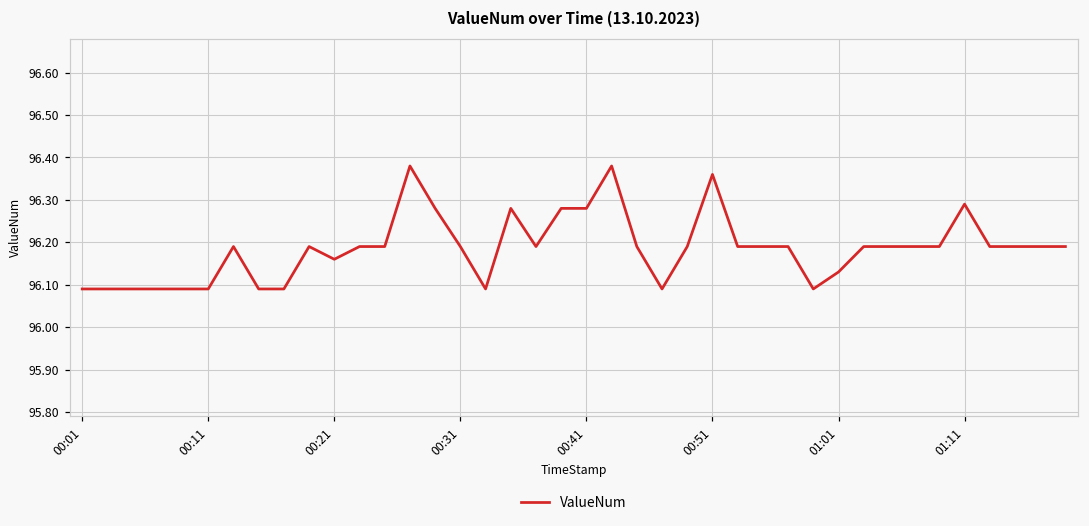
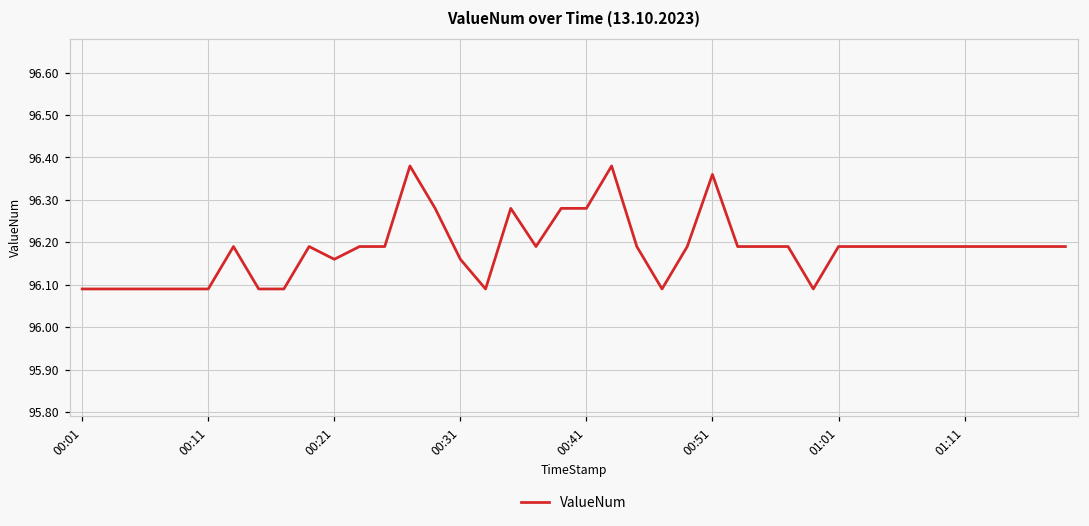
  {
    "00:01": 96.09,
    "00:11": 96.09,
    "00:21": 96.16,
-   "00:31": 96.19,
+   "00:31": 96.16,
    "00:41": 96.28,
    "00:51": 96.36,
-   "01:01": 96.13,
-   "01:11": 96.29
+   "01:01": 96.19,
+   "01:11": 96.19
  }
